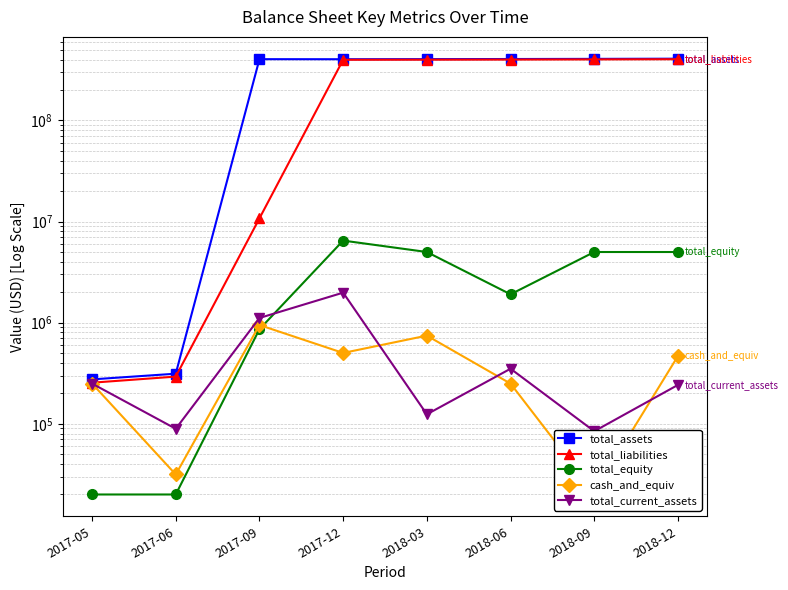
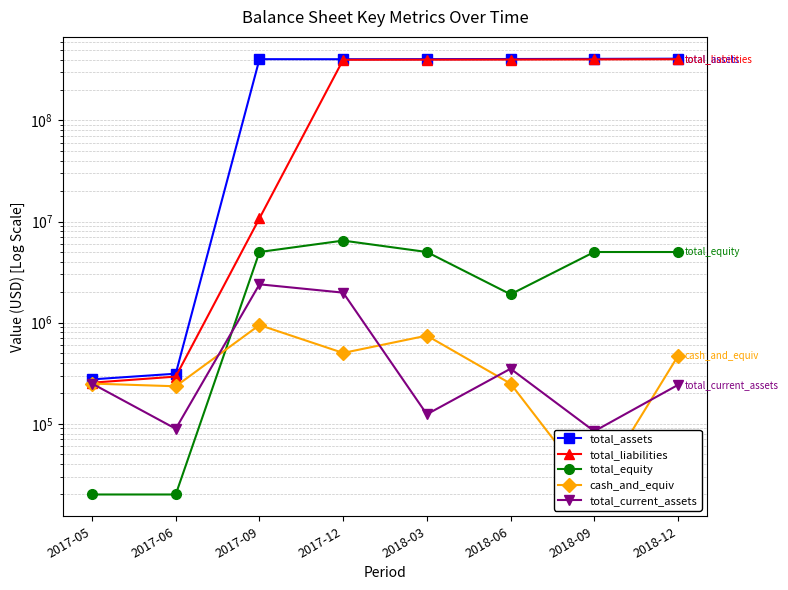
  {
    "total_assets": {
      "2017-05": 280000,
      "2017-06": 310000,
      "2017-09": 400000000
    },
    "total_liabilities": {
      "2017-06": 290000,
      "2017-09": 11000000
    },
    "total_equity": {
      "2017-05": 20000,
      "2017-06": 20000,
-     "2017-09": 900000,
+     "2017-09": 5000000,
      "2017-12": 6000000,
      "2018-03": 5000000,
      "2018-06": 1900000,
      "2018-09": 5000000,
      "2018-12": 5000000
    },
    "cash_and_equiv": {
-     "2017-06": 32000,
+     "2017-06": 240000,
      "2017-09": 900000,
      "2017-12": 500000,
      "2018-03": 700000,
      "2018-06": 250000,
      "2018-12": 500000
    },
    "total_current_assets": {
      "2017-06": 90000,
-     "2017-09": 1100000,
+     "2017-09": 2400000,
      "2017-12": 2000000,
      "2018-03": 120000,
      "2018-06": 350000,
      "2018-12": 240000
    }
  }
